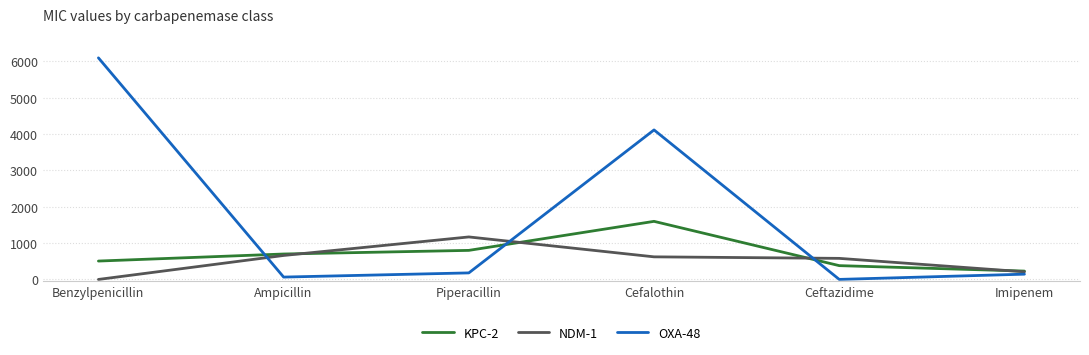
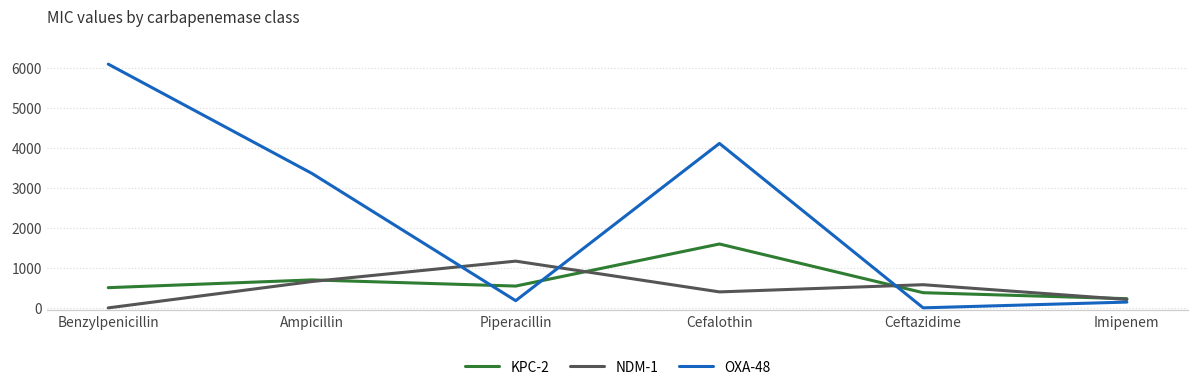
  {
    "KPC-2": {
      "Benzylpenicillin": 500,
-     "Piperacillin": 800,
+     "Piperacillin": 500,
      "Cefalothin": 1600,
      "Ceftazidime": 400
    },
    "NDM-1": {
      "Benzylpenicillin": 0,
      "Piperacillin": 1200,
-     "Cefalothin": 600,
+     "Cefalothin": 400,
      "Ceftazidime": 600
    },
    "OXA-48": {
      "Benzylpenicillin": 6100,
-     "Ampicillin": 100,
+     "Ampicillin": 3400,
      "Piperacillin": 200,
      "Cefalothin": 4100,
      "Ceftazidime": 0
    }
  }
